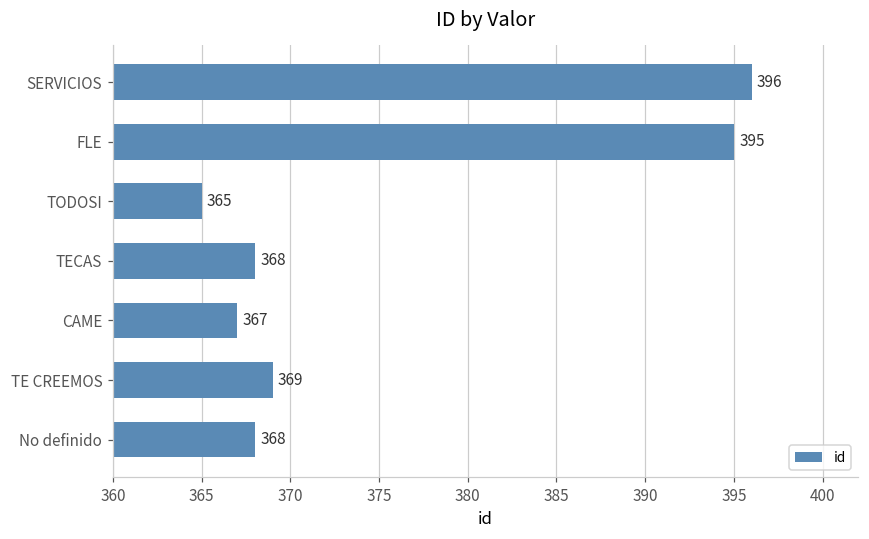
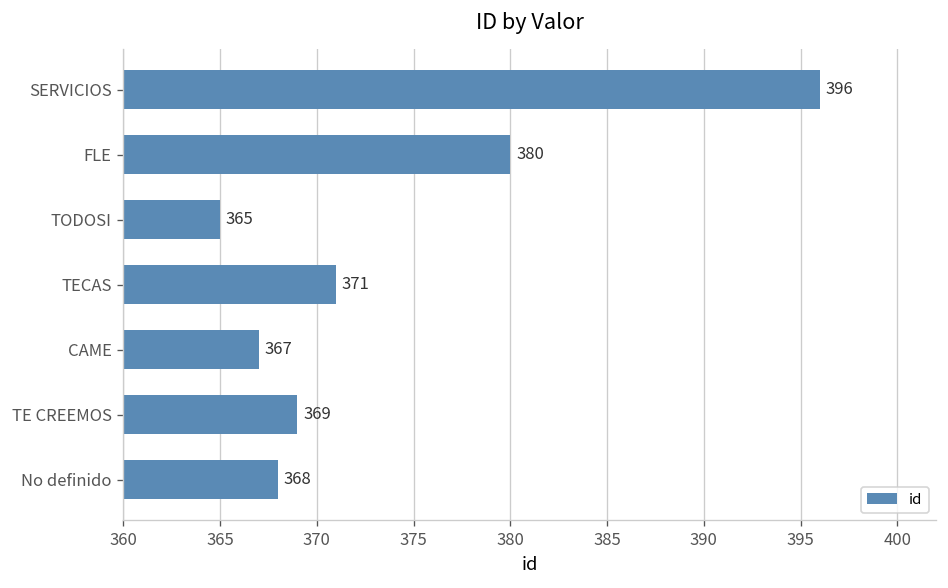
  {
    "SERVICIOS": 396,
-   "FLE": 395,
+   "FLE": 380,
    "TODOSI": 365,
-   "TECAS": 368,
+   "TECAS": 371,
    "CAME": 367,
    "TE CREEMOS": 369,
    "No definido": 368
  }
